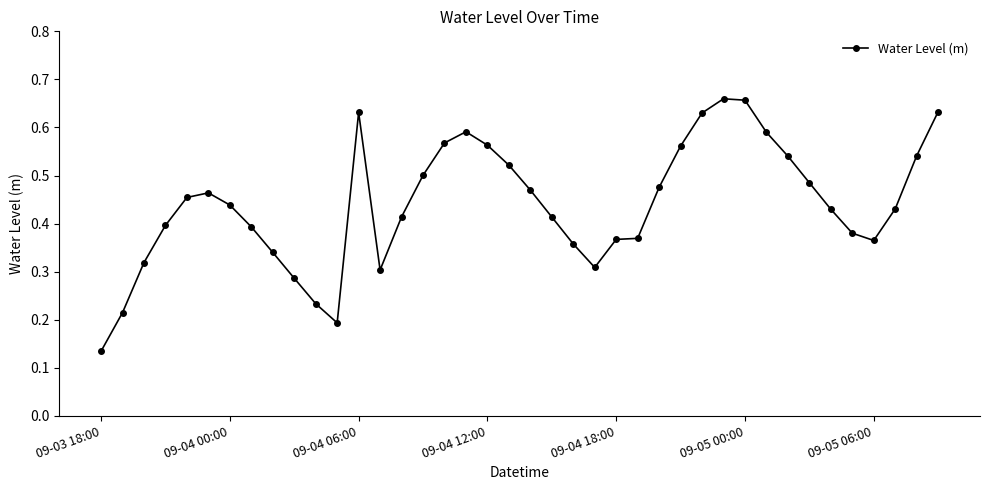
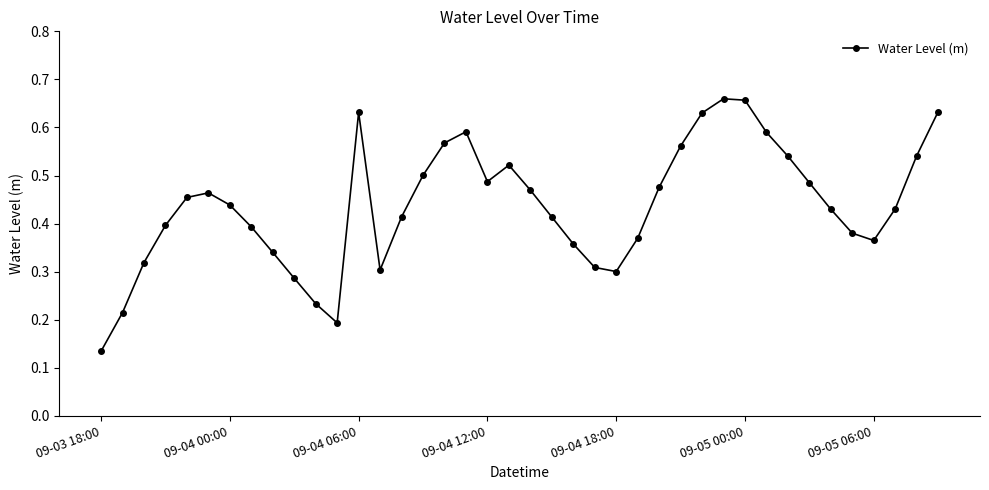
  {
    "09-03 18:00": 0.13,
    "09-04 00:00": 0.44,
    "09-04 06:00": 0.63,
-   "09-04 12:00": 0.56,
-   "09-04 18:00": 0.37,
+   "09-04 12:00": 0.49,
+   "09-04 18:00": 0.30,
    "09-05 00:00": 0.66,
    "09-05 06:00": 0.36
  }
